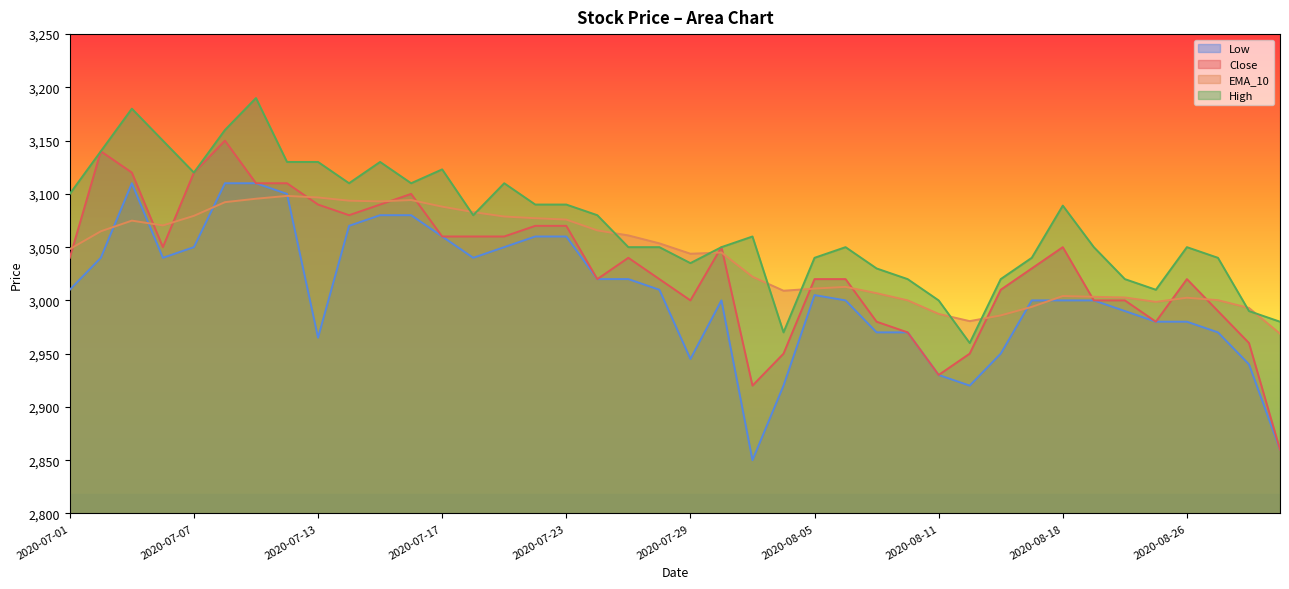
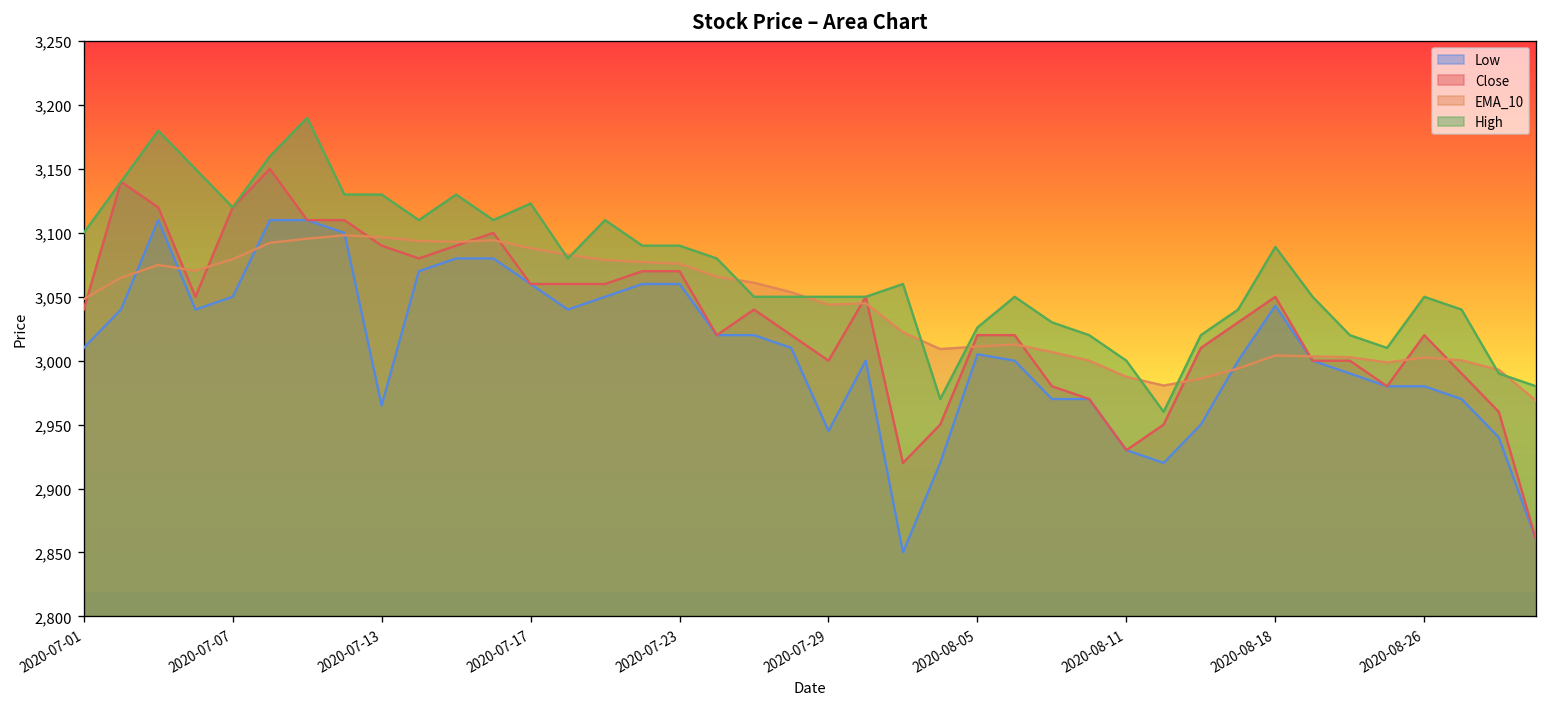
  {
    "Low": {
      "2020-07-01": "3,010",
      "2020-07-07": "3,050",
      "2020-07-13": "2,965",
      "2020-07-23": "3,060",
      "2020-07-29": "2,945",
      "2020-08-05": "3,005",
-     "2020-08-18": "3,000",
+     "2020-08-18": "3,043",
      "2020-08-26": "2,980"
    },
    "High": {
      "2020-07-01": "3,100",
      "2020-07-13": "3,130",
      "2020-07-17": "3,123",
      "2020-07-23": "3,090",
-     "2020-07-29": "3,035",
-     "2020-08-05": "3,040",
+     "2020-07-29": "3,050",
+     "2020-08-05": "3,026",
      "2020-08-11": "3,000",
      "2020-08-18": "3,089",
      "2020-08-26": "3,050"
    }
  }
